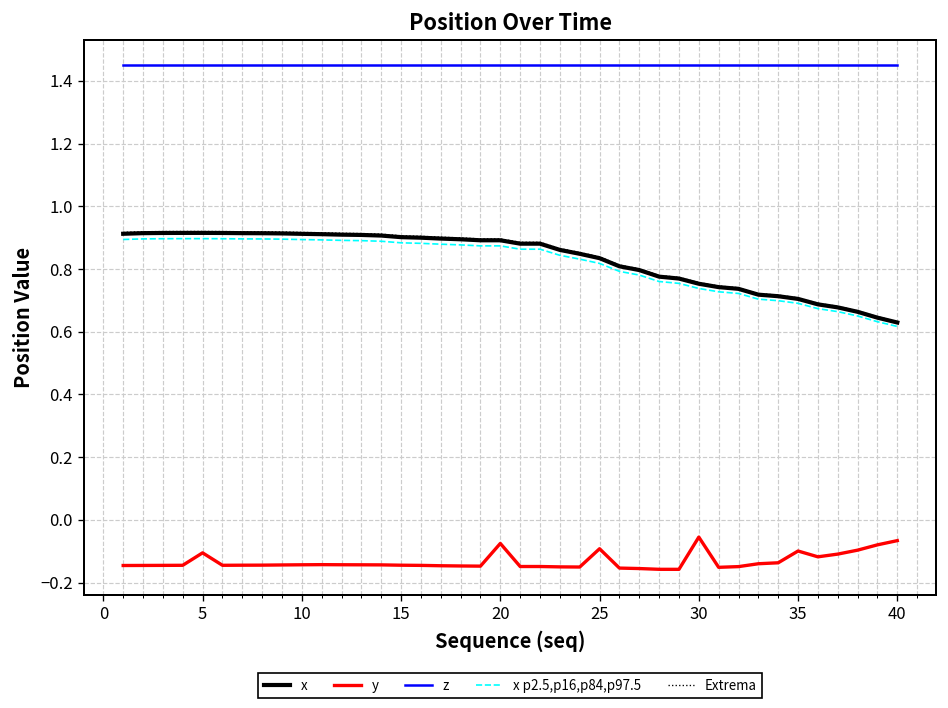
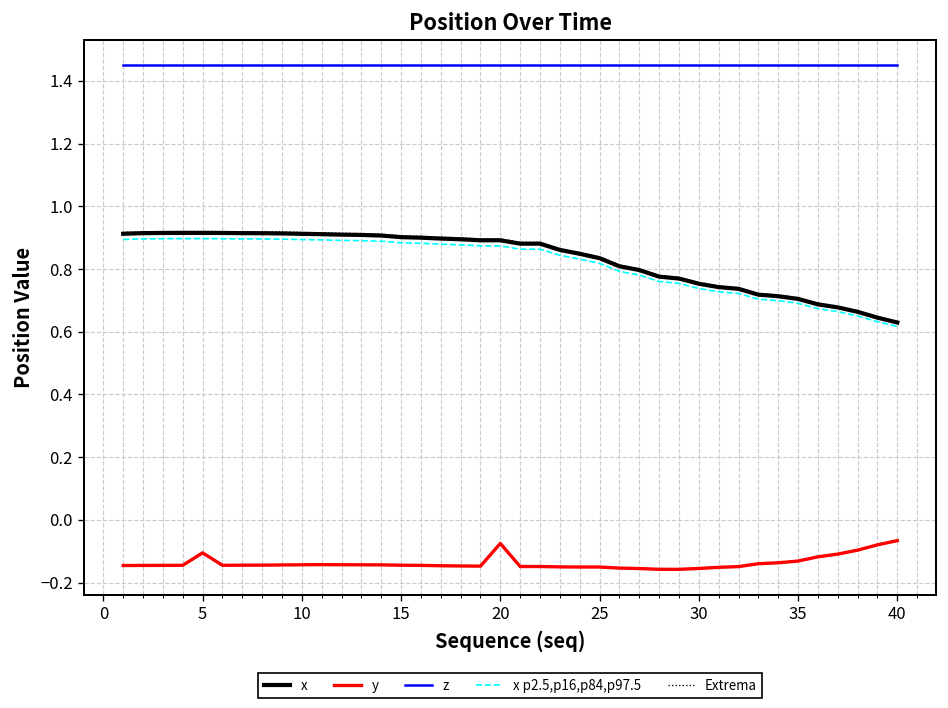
  {
    "y": {
      "5": -0.11,
      "10": -0.14,
      "15": -0.14,
      "20": -0.08,
-     "25": -0.09,
-     "30": -0.05,
-     "35": -0.10,
+     "25": -0.15,
+     "30": -0.15,
+     "35": -0.13,
      "40": -0.07
    },
    "z": {
      "5": 1.45,
      "10": 1.45,
      "15": 1.45,
      "20": 1.45,
      "25": 1.45,
      "30": 1.45,
      "35": 1.45,
      "40": 1.45
    },
    "x p2.5,p16,p84,p97.5": {
      "5": 0.90,
      "10": 0.89,
      "15": 0.88,
      "20": 0.87,
      "25": 0.82,
      "30": 0.74,
      "35": 0.69,
      "40": 0.62
    }
  }
